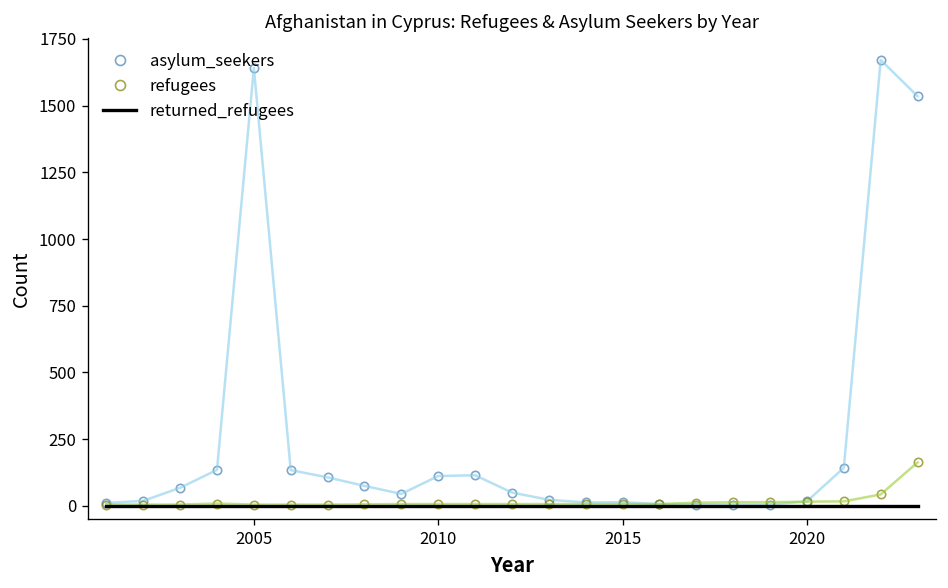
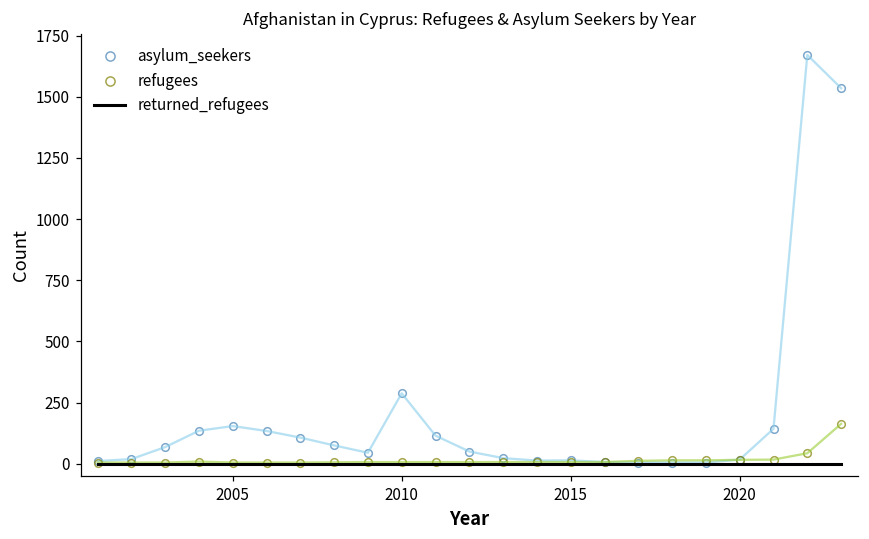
  {
    "asylum_seekers": {
-     "2005": 1640,
-     "2010": 110
+     "2005": 150,
+     "2010": 290
    },
    "returned_refugees": {
      "2020": 0
    }
  }
